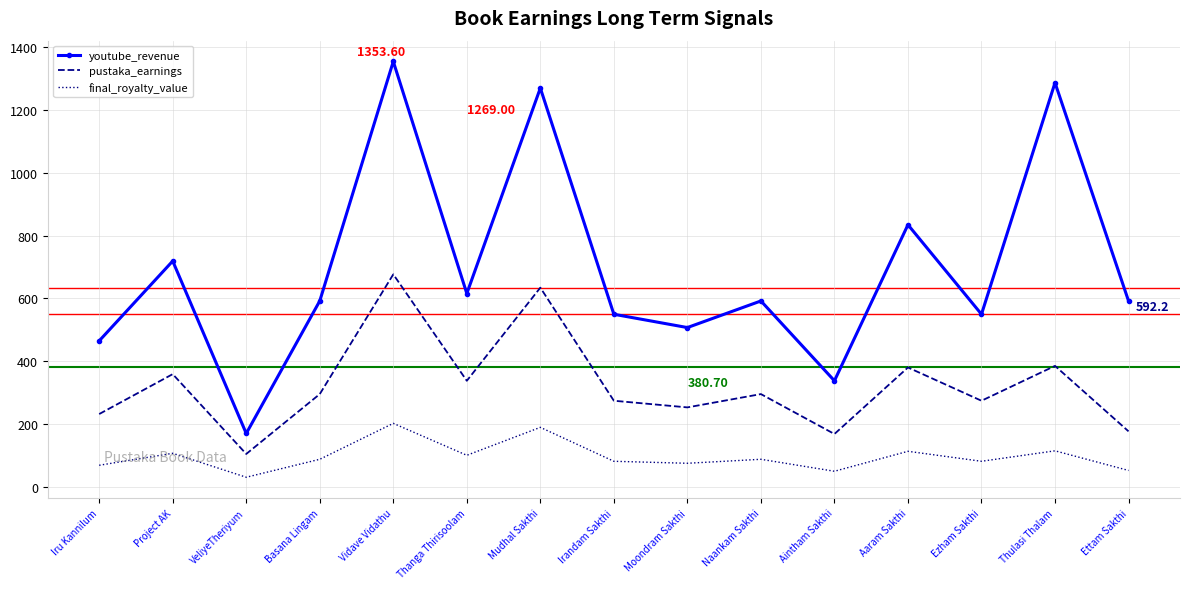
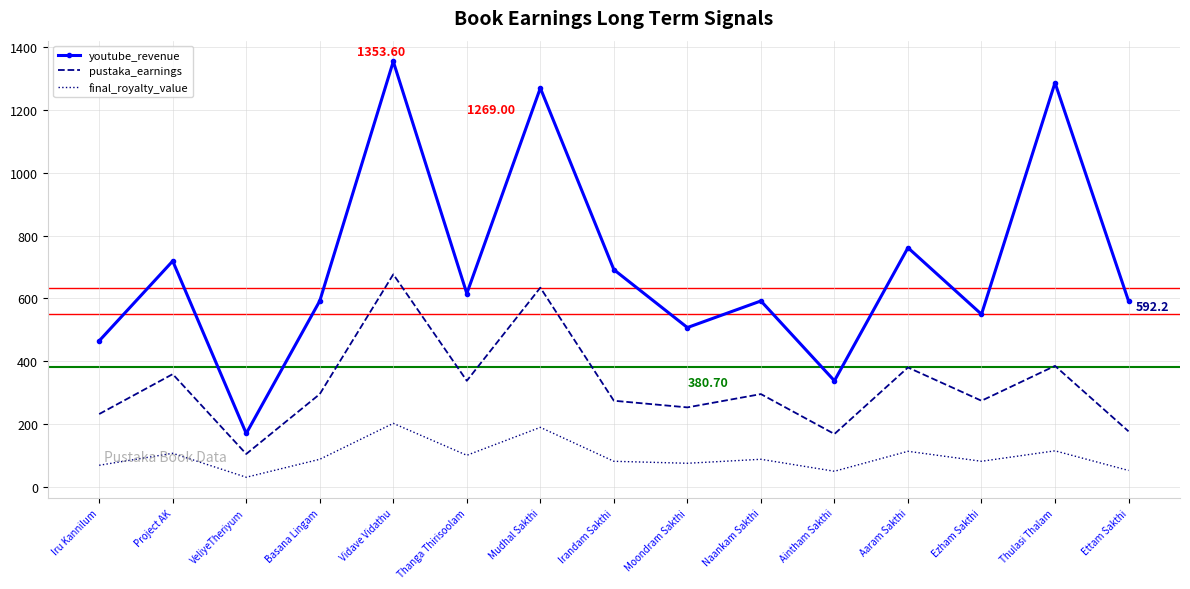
  {
    "youtube_revenue": {
      "Iru Kannilum": 470,
      "Project AK": 720,
      "VeliyeTheriyum": 170,
      "Basana Lingam": 590,
      "Thanga Thirisoolam": 620,
      "Mudhal Sakthi": 1270,
-     "Irandam Sakthi": 550,
+     "Irandam Sakthi": 690,
      "Moondram Sakthi": 510,
      "Naankam Sakthi": 590,
      "Aintham Sakthi": 340,
-     "Aaram Sakthi": 830,
+     "Aaram Sakthi": 760,
      "Ezham Sakthi": 550,
      "Thulasi Thalam": 1290
    }
  }
